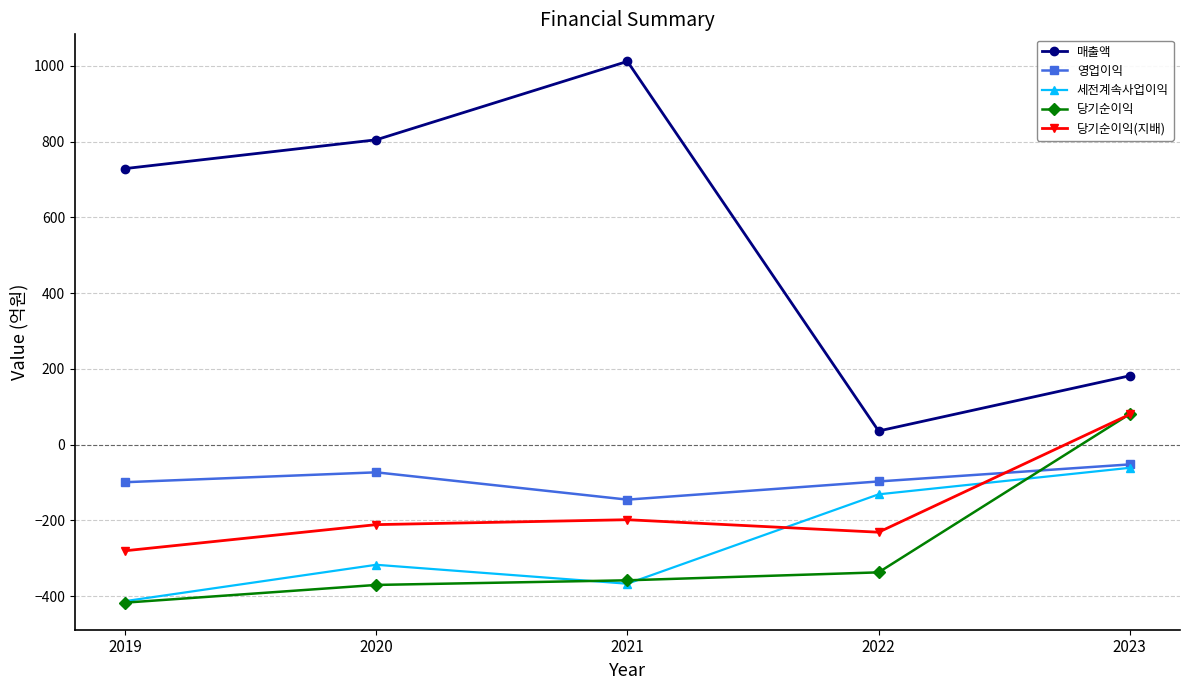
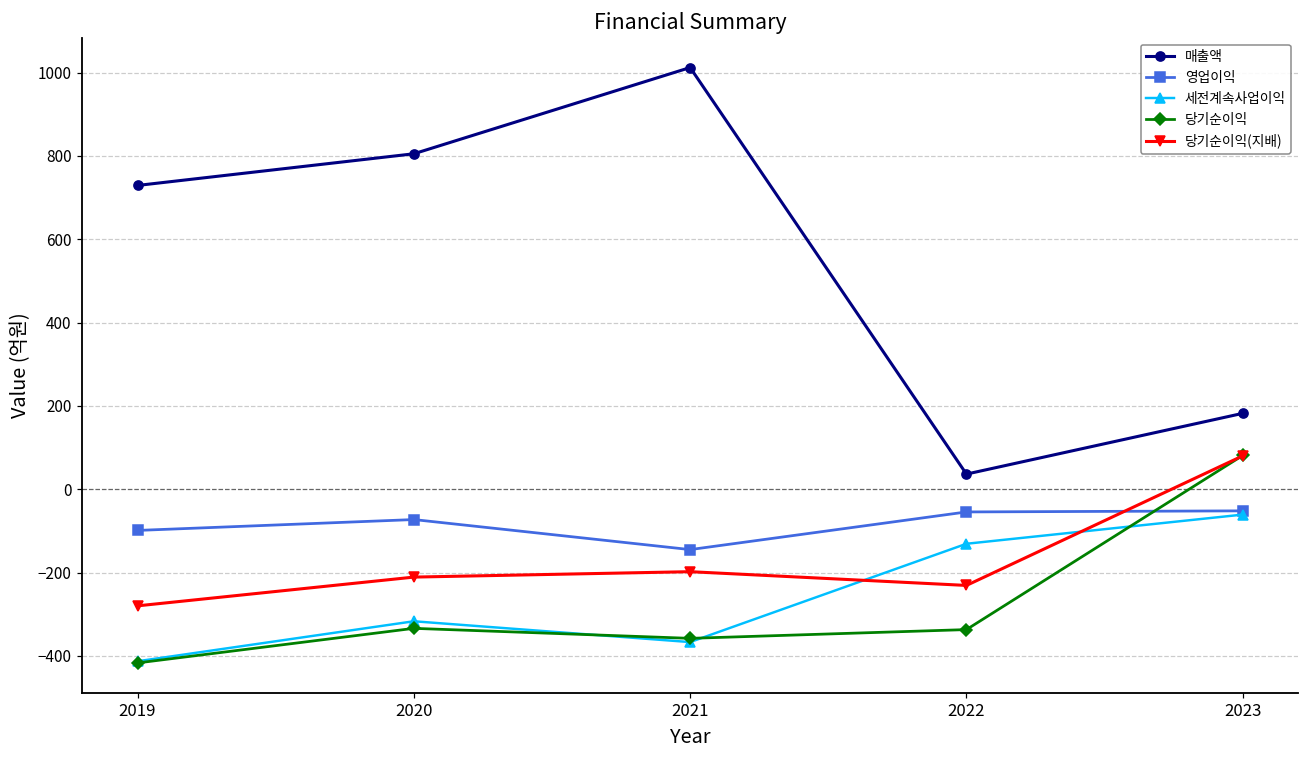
  {
    "매출액": {
      "2019": 730,
      "2020": 810,
      "2021": 1010,
      "2022": 40,
      "2023": 180
    },
    "영업이익": {
      "2019": -100,
      "2020": -70,
      "2021": -150,
-     "2022": -100,
+     "2022": -50,
      "2023": -50
    },
    "세전계속사업이익": {
      "2020": -320,
      "2021": -370,
      "2022": -130,
      "2023": -60
    },
    "당기순이익": {
-     "2020": -370,
+     "2020": -330,
      "2021": -360,
      "2022": -340
    },
    "당기순이익(지배)": {
      "2019": -280,
      "2020": -210,
      "2021": -200,
      "2022": -230
    }
  }
